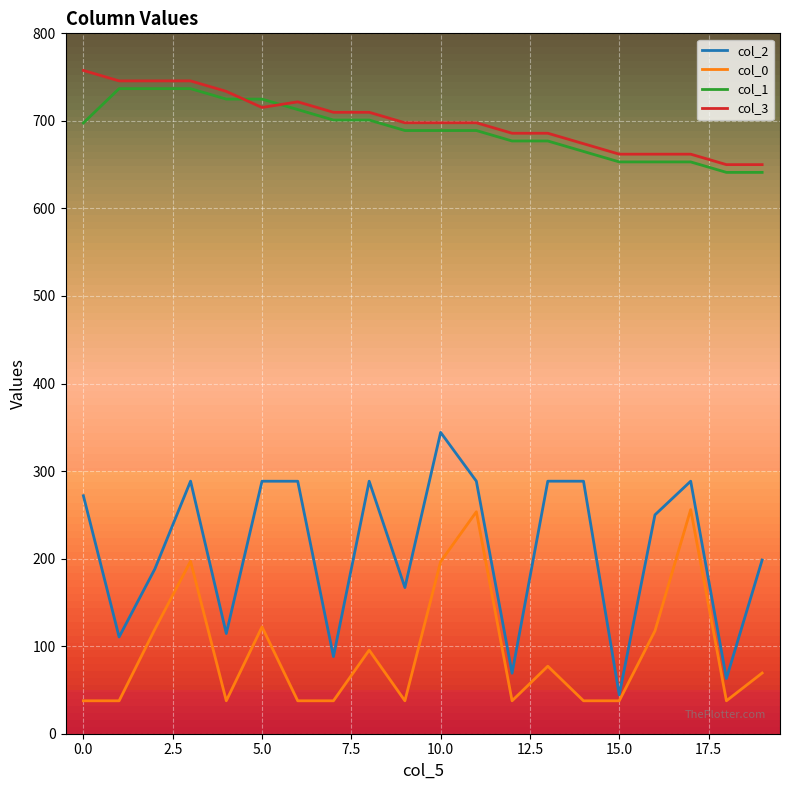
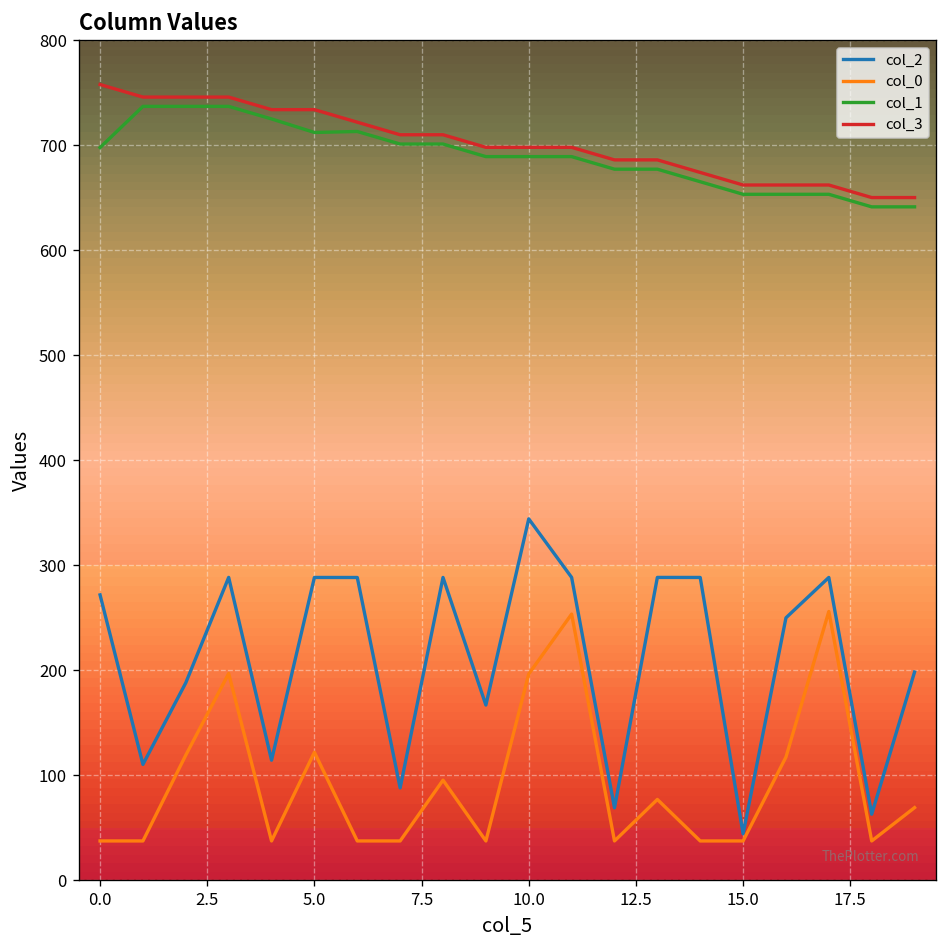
  {
    "col_2": {
      "0.0": 270,
      "5.0": 290,
      "10.0": 340,
      "15.0": 40
    },
    "col_0": {
      "0.0": 40,
      "5.0": 120,
      "10.0": 200,
      "15.0": 40
    },
    "col_1": {
      "0.0": 700,
-     "5.0": 720,
+     "5.0": 710,
      "10.0": 690,
      "15.0": 650
    },
    "col_3": {
      "0.0": 760,
-     "5.0": 720,
+     "5.0": 730,
      "10.0": 700,
      "15.0": 660
    }
  }
